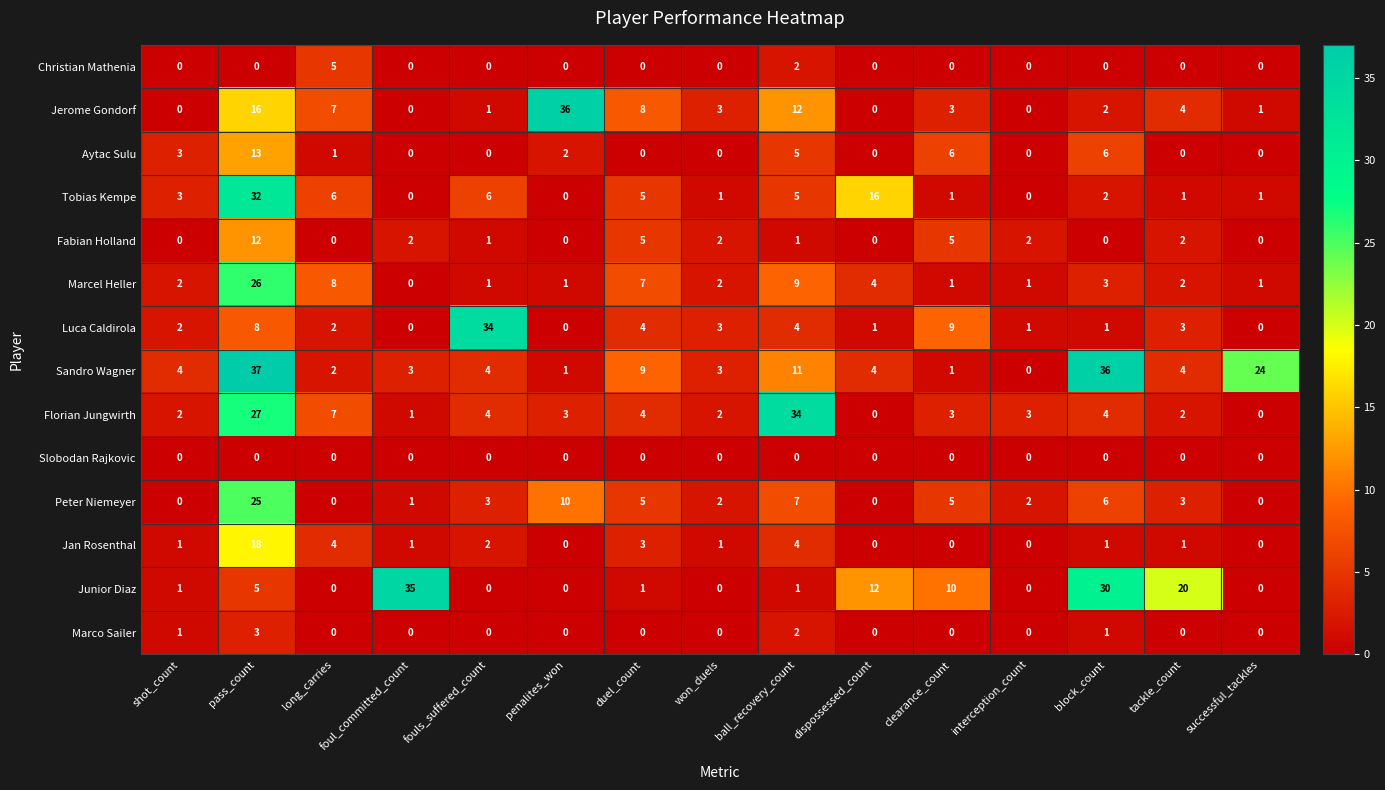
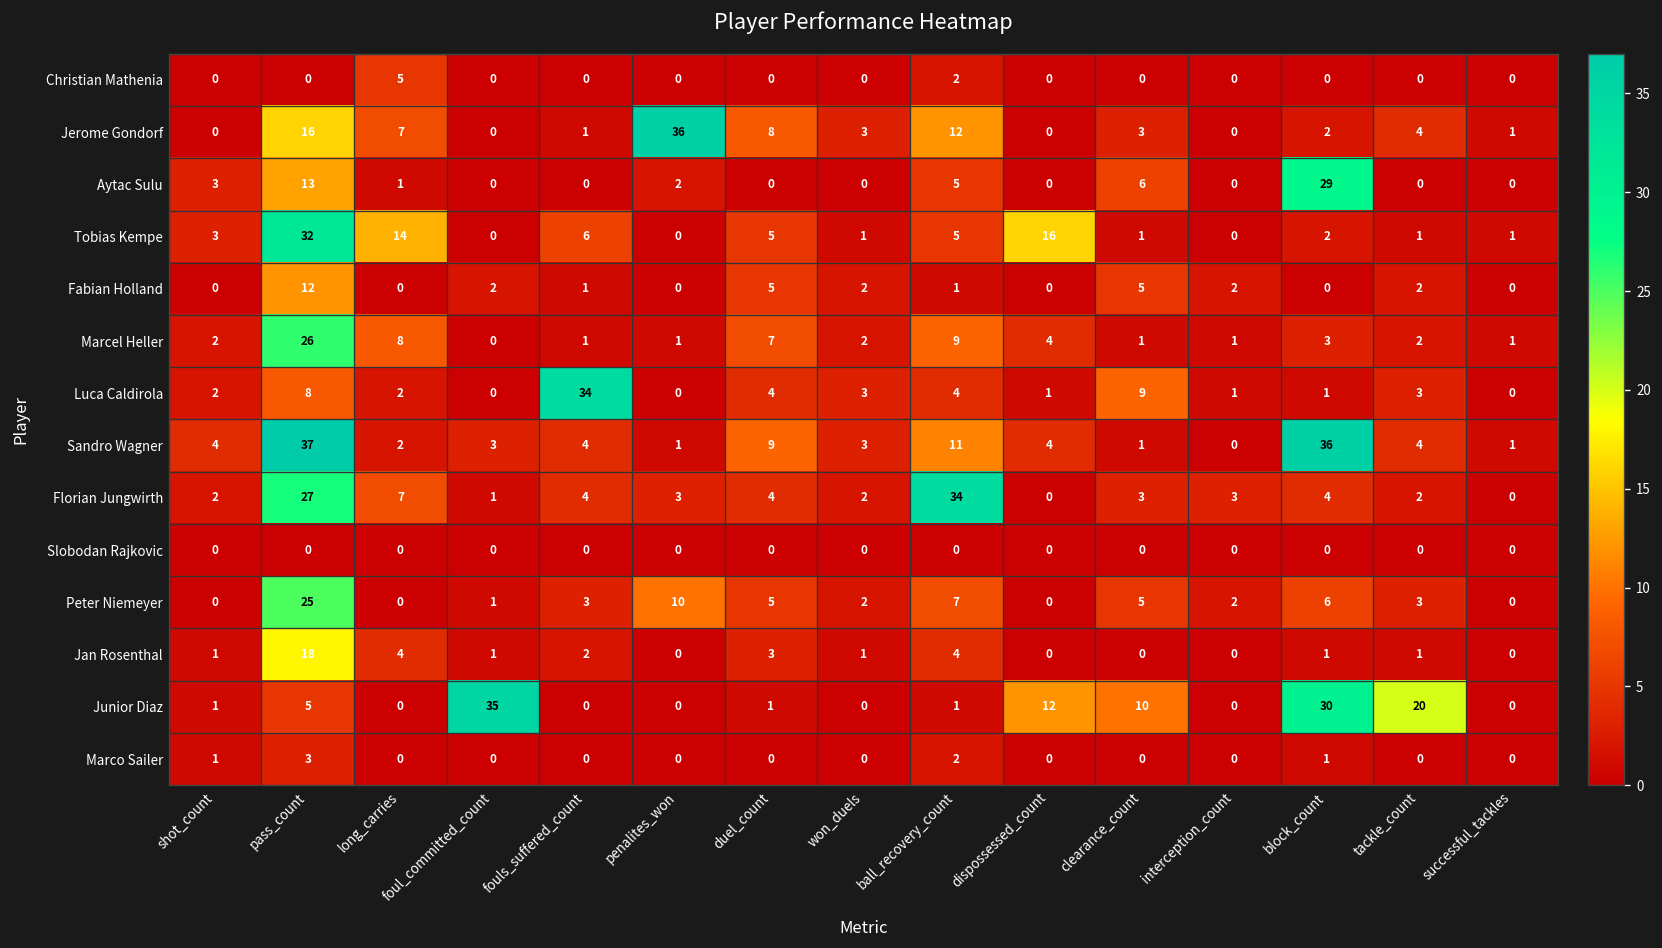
  {
    "Aytac Sulu": {
      "shot_count": 3,
      "pass_count": 13,
      "long_carries": 1,
      "foul_committed_count": 0,
      "fouls_suffered_count": 0,
      "penalites_won": 2,
      "duel_count": 0,
      "won_duels": 0,
      "ball_recovery_count": 5,
      "dispossessed_count": 0,
      "clearance_count": 6,
      "interception_count": 0,
-     "block_count": 6,
+     "block_count": 29,
      "tackle_count": 0,
      "successful_tackles": 0
    },
    "Tobias Kempe": {
      "shot_count": 3,
      "pass_count": 32,
-     "long_carries": 6,
+     "long_carries": 14,
      "foul_committed_count": 0,
      "fouls_suffered_count": 6,
      "penalites_won": 0,
      "duel_count": 5,
      "won_duels": 1,
      "ball_recovery_count": 5,
      "dispossessed_count": 16,
      "clearance_count": 1,
      "interception_count": 0,
      "block_count": 2,
      "tackle_count": 1,
      "successful_tackles": 1
    },
    "Sandro Wagner": {
      "shot_count": 4,
      "pass_count": 37,
      "long_carries": 2,
      "foul_committed_count": 3,
      "fouls_suffered_count": 4,
      "penalites_won": 1,
      "duel_count": 9,
      "won_duels": 3,
      "ball_recovery_count": 11,
      "dispossessed_count": 4,
      "clearance_count": 1,
      "interception_count": 0,
      "block_count": 36,
      "tackle_count": 4,
-     "successful_tackles": 24
+     "successful_tackles": 1
    }
  }
